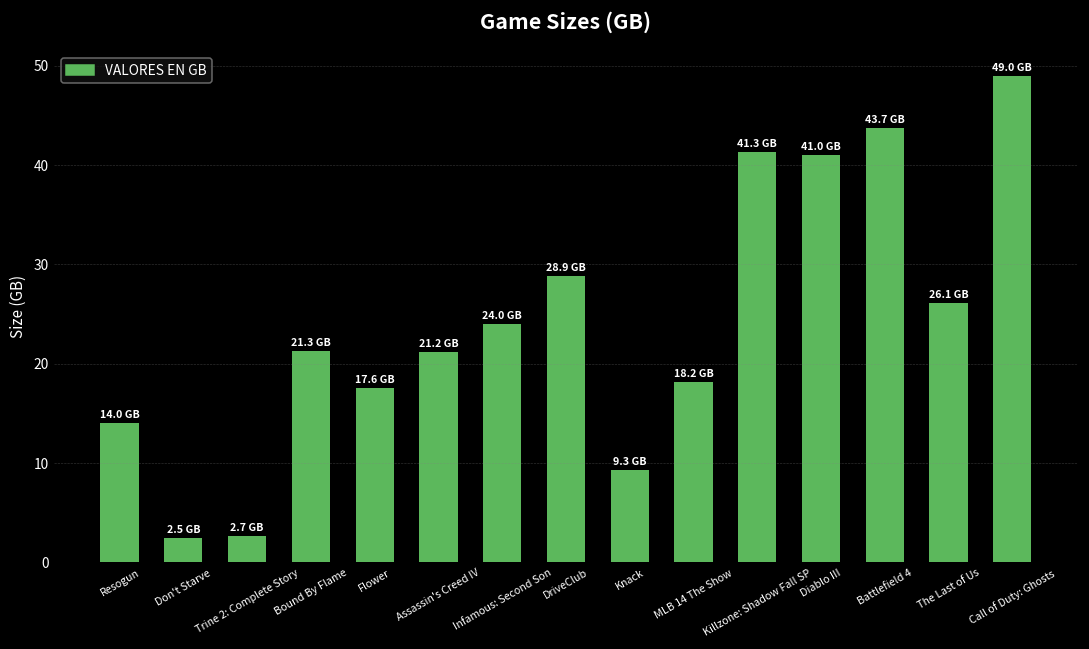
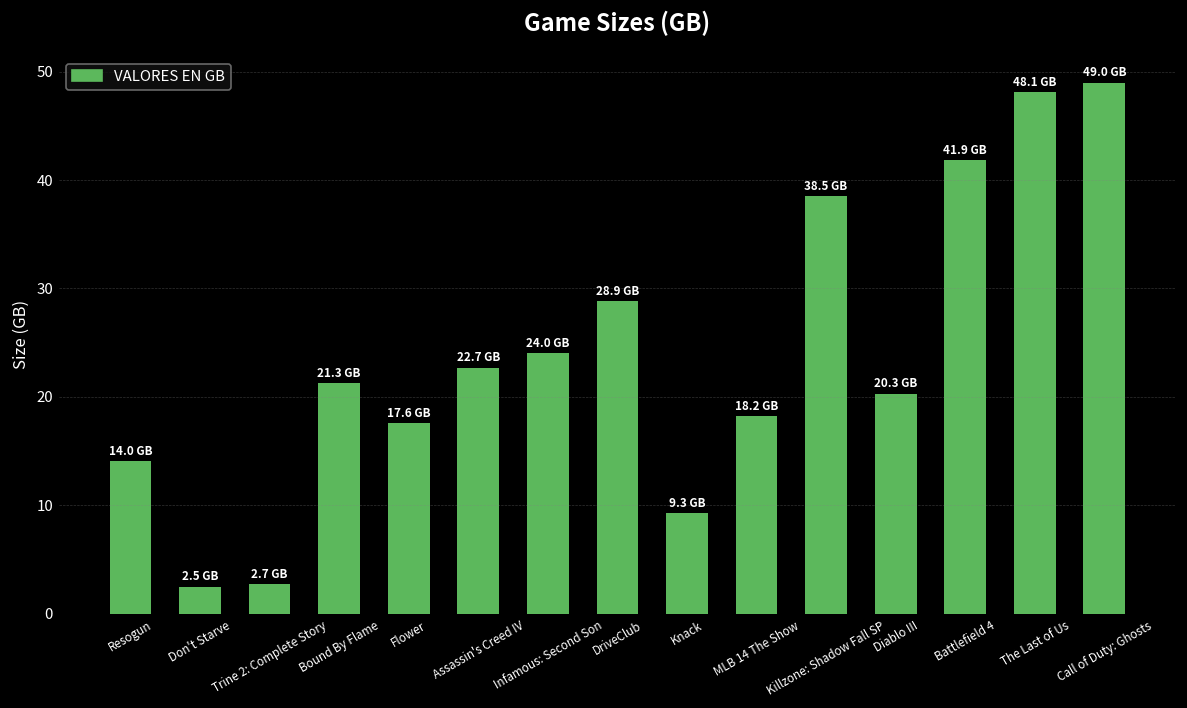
  {
    "Resogun": 14.0,
    "Don't Starve": 2.5,
    "Trine 2: Complete Story": 2.7,
    "Bound By Flame": 21.3,
    "Flower": 17.6,
-   "Assassin's Creed IV": 21.2,
+   "Assassin's Creed IV": 22.7,
    "Infamous: Second Son": 24.0,
    "DriveClub": 28.9,
    "Knack": 9.3,
    "MLB 14 The Show": 18.2,
-   "Killzone: Shadow Fall SP": 41.3,
-   "Diablo III": 41.0,
-   "Battlefield 4": 43.7,
-   "The Last of Us": 26.1,
+   "Killzone: Shadow Fall SP": 38.5,
+   "Diablo III": 20.3,
+   "Battlefield 4": 41.9,
+   "The Last of Us": 48.1,
    "Call of Duty: Ghosts": 49.0
  }
